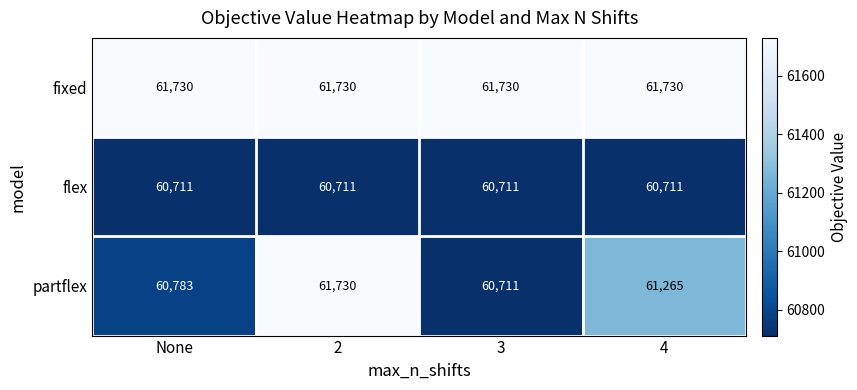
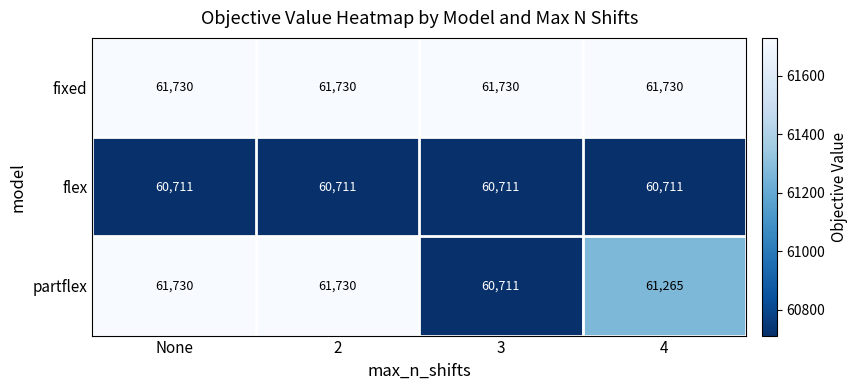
  {
    "fixed": {
      "None": "61,730",
      "2": "61,730",
      "3": "61,730",
      "4": "61,730"
    },
    "flex": {
      "None": "60,711",
      "2": "60,711",
      "3": "60,711",
      "4": "60,711"
    },
    "partflex": {
-     "None": "60,783",
+     "None": "61,730",
      "2": "61,730",
      "3": "60,711",
      "4": "61,265"
    }
  }
